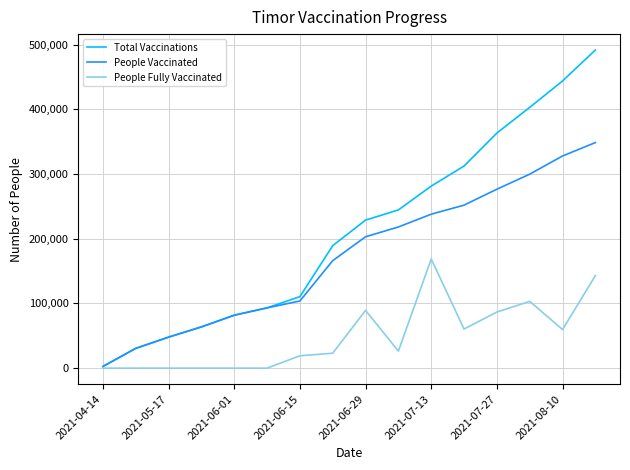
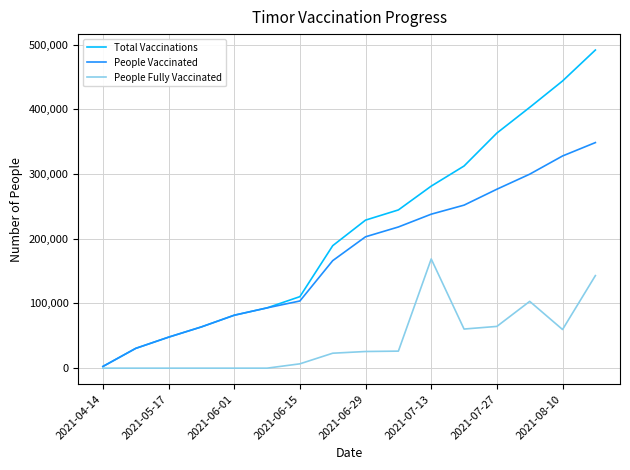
  {
    "People Fully Vaccinated": {
      "2021-05-17": "0",
      "2021-06-01": "0",
-     "2021-06-15": "20,000",
-     "2021-06-29": "90,000",
+     "2021-06-15": "10,000",
+     "2021-06-29": "30,000",
      "2021-07-13": "170,000",
-     "2021-07-27": "90,000",
+     "2021-07-27": "60,000",
      "2021-08-10": "60,000"
    }
  }
